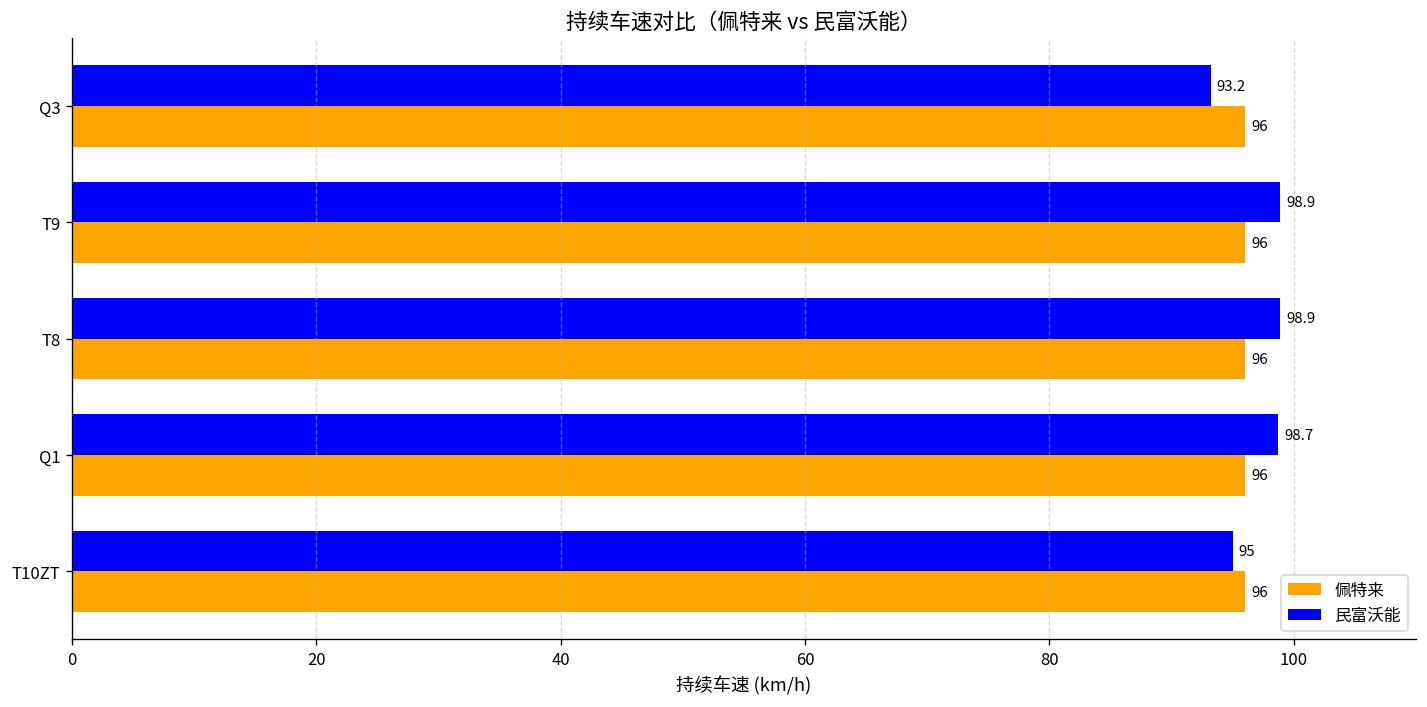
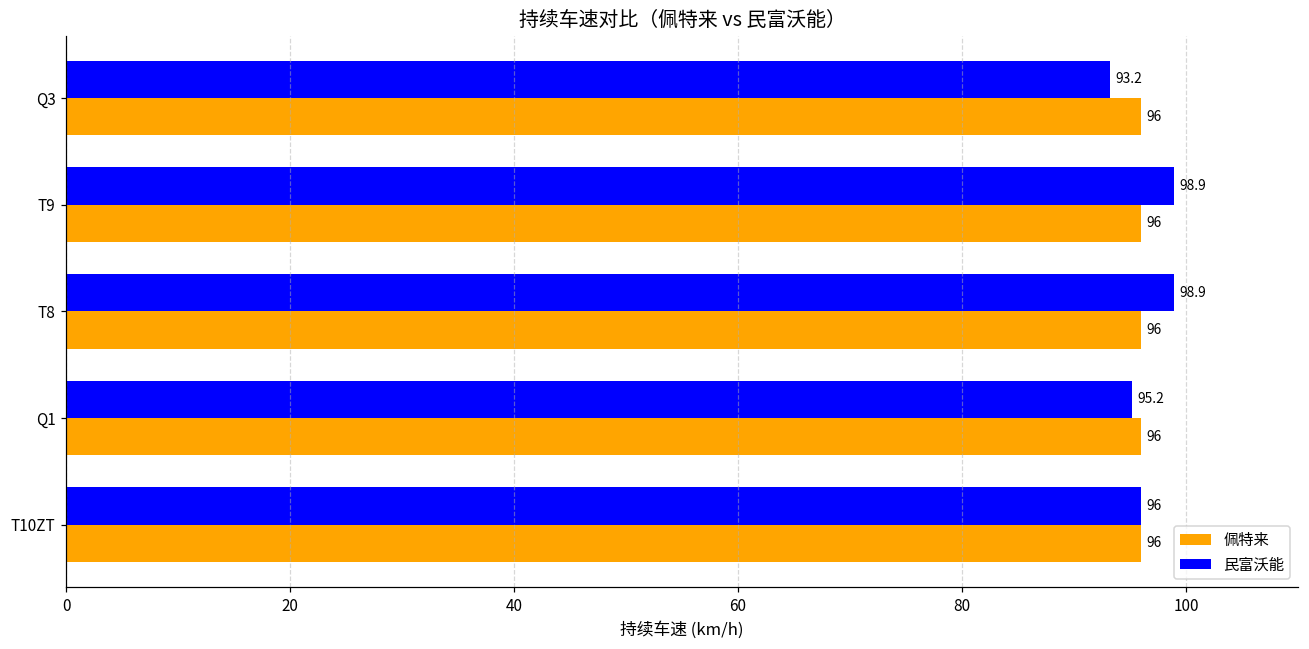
  {
    "佩特来": {
      "Q3": 96,
      "T9": 96,
      "T8": 96,
      "Q1": 96,
      "T10ZT": 96
    },
    "民富沃能": {
      "Q3": 93.2,
      "T9": 98.9,
      "T8": 98.9,
-     "Q1": 98.7,
-     "T10ZT": 95
+     "Q1": 95.2,
+     "T10ZT": 96
    }
  }
